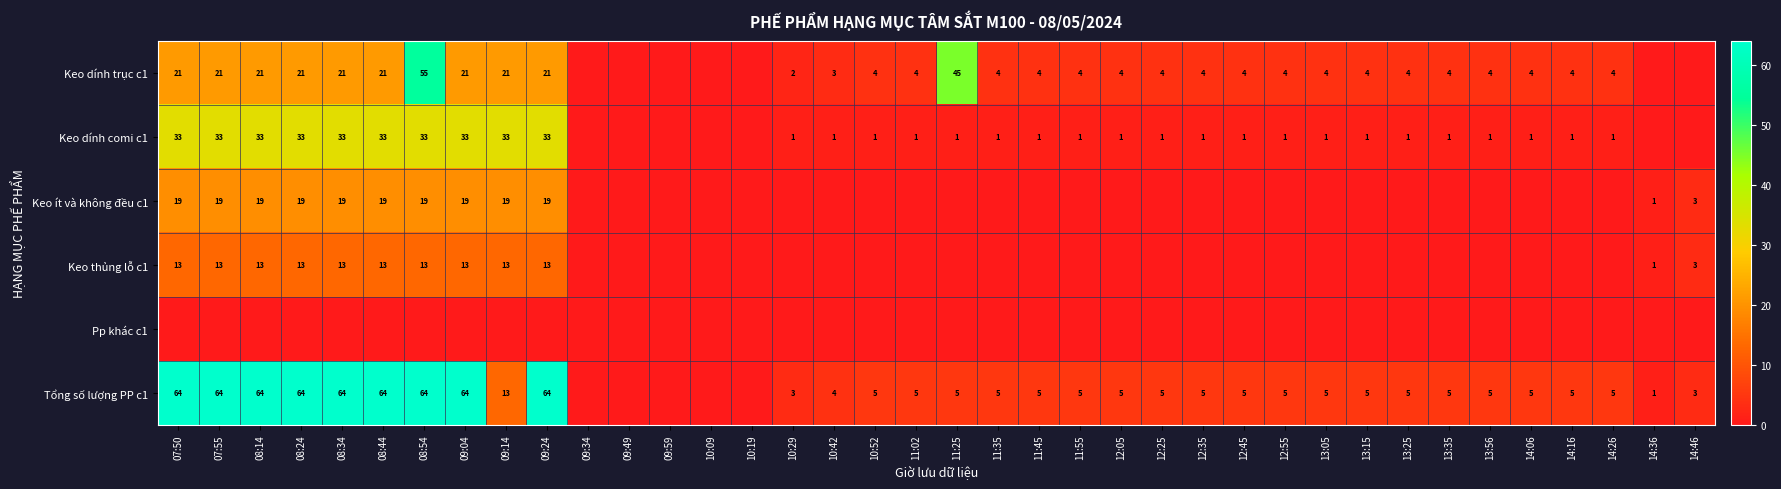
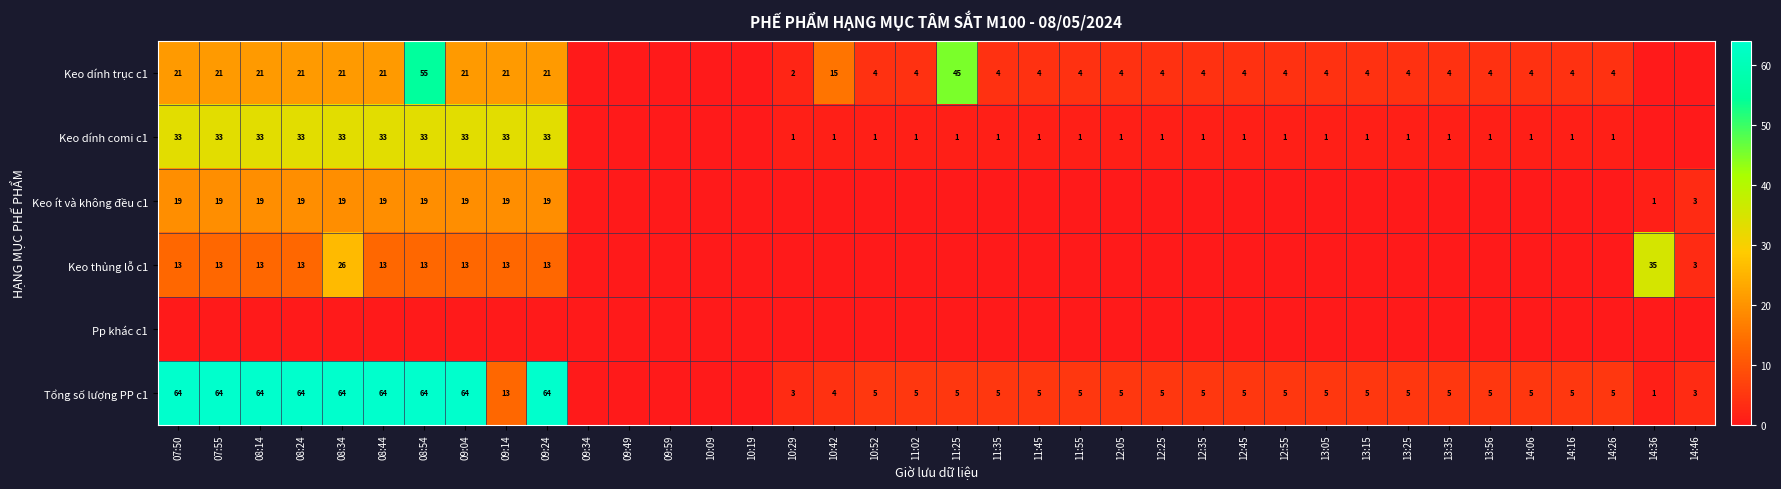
  {
    "Keo dính trục c1": {
      "07:50": 21,
      "07:55": 21,
      "08:14": 21,
      "08:24": 21,
      "08:34": 21,
      "08:44": 21,
      "08:54": 55,
      "09:04": 21,
      "09:14": 21,
      "09:24": 21,
      "10:29": 2,
-     "10:42": 3,
+     "10:42": 15,
      "10:52": 4,
      "11:02": 4,
      "11:25": 45,
      "11:35": 4,
      "11:45": 4,
      "11:55": 4,
      "12:05": 4,
      "12:25": 4,
      "12:35": 4,
      "12:45": 4,
      "12:55": 4,
      "13:05": 4,
      "13:15": 4,
      "13:25": 4,
      "13:35": 4,
      "13:56": 4,
      "14:06": 4,
      "14:16": 4,
      "14:26": 4
    },
    "Keo dính comi c1": {
      "07:50": 33,
      "07:55": 33,
      "08:14": 33,
      "08:24": 33,
      "08:34": 33,
      "08:44": 33,
      "08:54": 33,
      "09:04": 33,
      "09:14": 33,
      "09:24": 33,
      "10:29": 1,
      "10:42": 1,
      "10:52": 1,
      "11:02": 1,
      "11:25": 1,
      "11:35": 1,
      "11:45": 1,
      "11:55": 1,
      "12:05": 1,
      "12:25": 1,
      "12:35": 1,
      "12:45": 1,
      "12:55": 1,
      "13:05": 1,
      "13:15": 1,
      "13:25": 1,
      "13:35": 1,
      "13:56": 1,
      "14:06": 1,
      "14:16": 1,
      "14:26": 1
    },
    "Keo ít và không đều c1": {
      "07:50": 19,
      "07:55": 19,
      "08:14": 19,
      "08:24": 19,
      "08:34": 19,
      "08:44": 19,
      "08:54": 19,
      "09:04": 19,
      "09:14": 19,
      "09:24": 19,
      "14:36": 1,
      "14:46": 3
    },
    "Keo thủng lỗ c1": {
      "07:50": 13,
      "07:55": 13,
      "08:14": 13,
      "08:24": 13,
-     "08:34": 13,
+     "08:34": 26,
      "08:44": 13,
      "08:54": 13,
      "09:04": 13,
      "09:14": 13,
      "09:24": 13,
-     "14:36": 1,
+     "14:36": 35,
      "14:46": 3
    },
    "Tổng số lượng PP c1": {
      "07:50": 64,
      "07:55": 64,
      "08:14": 64,
      "08:24": 64,
      "08:34": 64,
      "08:44": 64,
      "08:54": 64,
      "09:04": 64,
      "09:14": 13,
      "09:24": 64,
      "10:29": 3,
      "10:42": 4,
      "10:52": 5,
      "11:02": 5,
      "11:25": 5,
      "11:35": 5,
      "11:45": 5,
      "11:55": 5,
      "12:05": 5,
      "12:25": 5,
      "12:35": 5,
      "12:45": 5,
      "12:55": 5,
      "13:05": 5,
      "13:15": 5,
      "13:25": 5,
      "13:35": 5,
      "13:56": 5,
      "14:06": 5,
      "14:16": 5,
      "14:26": 5,
      "14:36": 1,
      "14:46": 3
    }
  }
